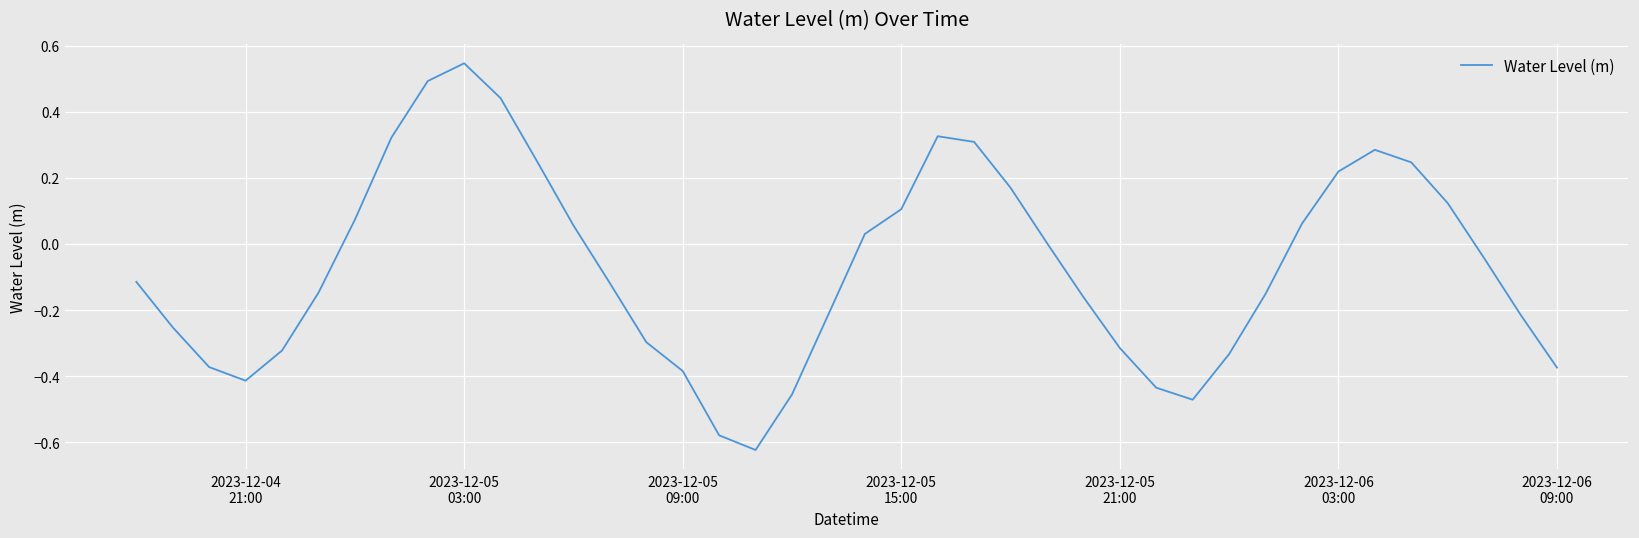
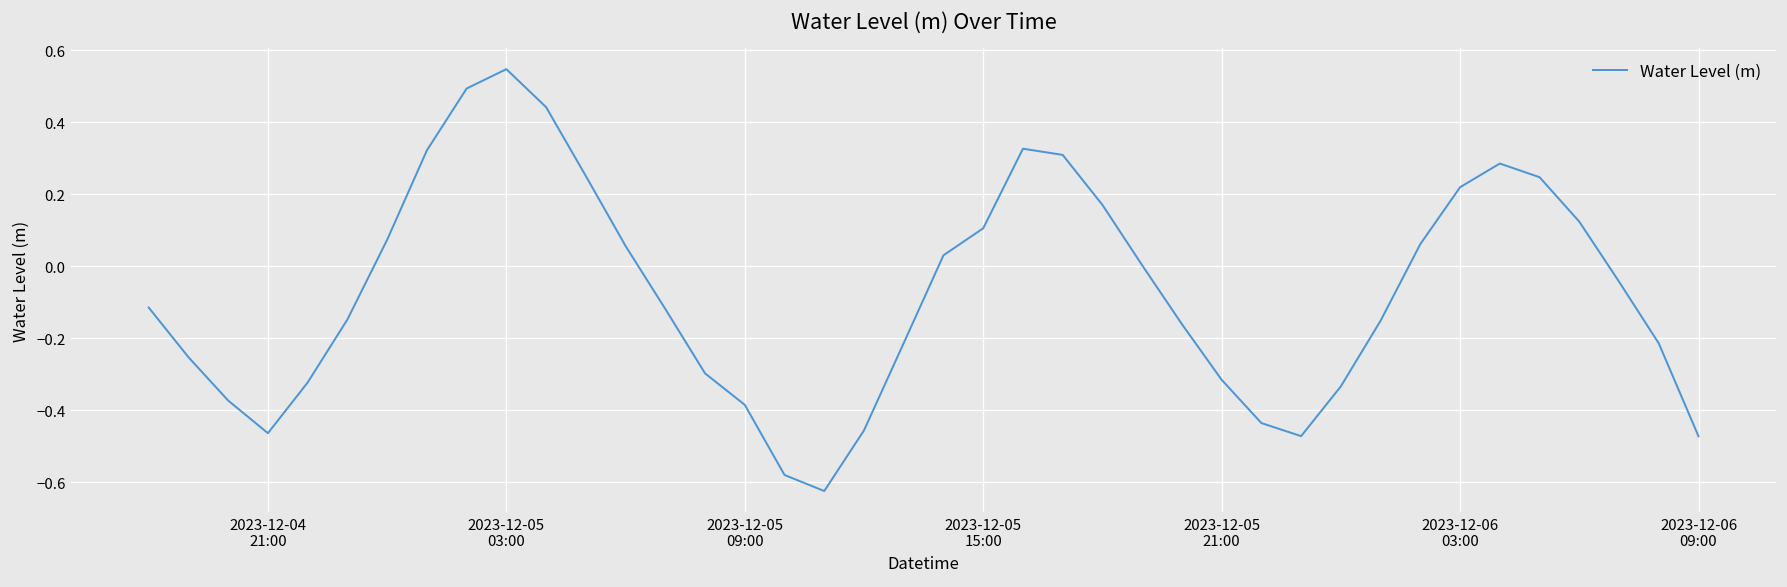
  {
-   "2023-12-04 21:00": -0.41,
+   "2023-12-04 21:00": -0.46,
    "2023-12-05 03:00": 0.55,
    "2023-12-05 09:00": -0.38,
    "2023-12-05 15:00": 0.11,
    "2023-12-05 21:00": -0.32,
    "2023-12-06 03:00": 0.22,
-   "2023-12-06 09:00": -0.37
+   "2023-12-06 09:00": -0.47
  }
